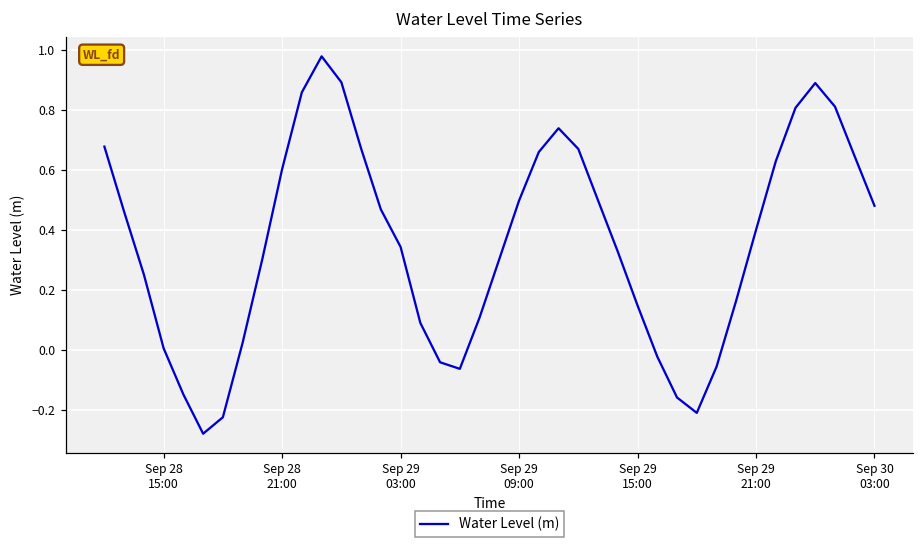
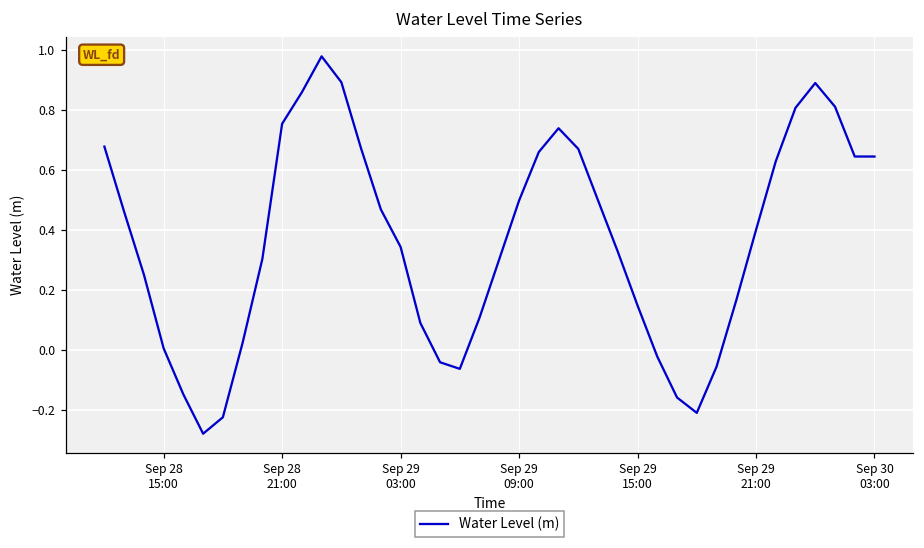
  {
    "Sep 28 15:00": 0.01,
-   "Sep 28 21:00": 0.60,
+   "Sep 28 21:00": 0.75,
    "Sep 29 03:00": 0.34,
    "Sep 29 09:00": 0.50,
    "Sep 29 15:00": 0.15,
    "Sep 29 21:00": 0.40,
-   "Sep 30 03:00": 0.48
+   "Sep 30 03:00": 0.65
  }
